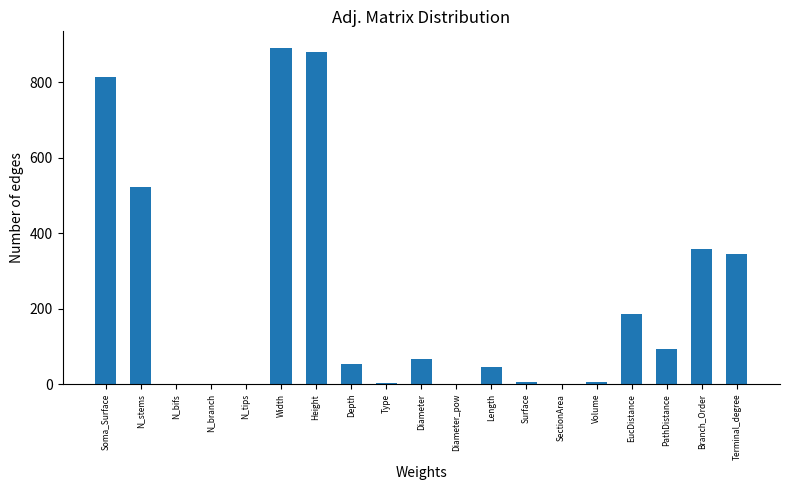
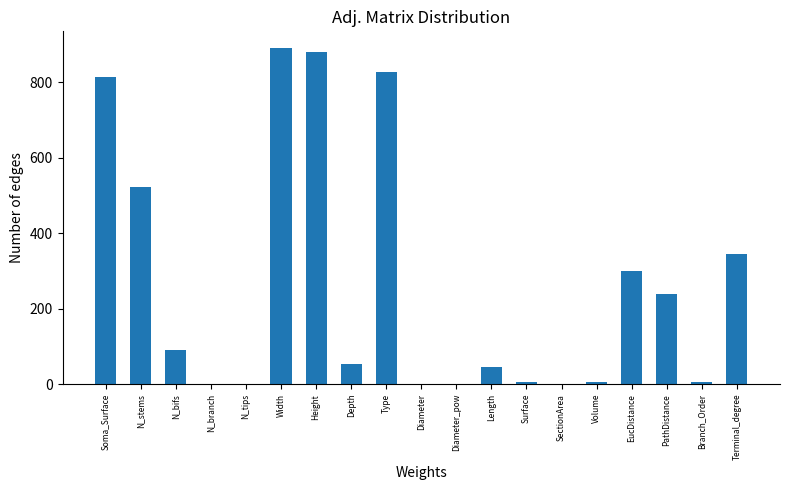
  {
    "Soma_Surface": 810,
    "N_stems": 520,
-   "N_bifs": 0,
+   "N_bifs": 90,
    "Width": 890,
    "Height": 880,
    "Depth": 50,
-   "Type": 0,
-   "Diameter": 70,
+   "Type": 830,
+   "Diameter": 0,
    "Length": 50,
    "Surface": 10,
-   "EucDistance": 190,
-   "PathDistance": 90,
-   "Branch_Order": 360,
+   "EucDistance": 300,
+   "PathDistance": 240,
+   "Branch_Order": 10,
    "Terminal_degree": 340
  }
